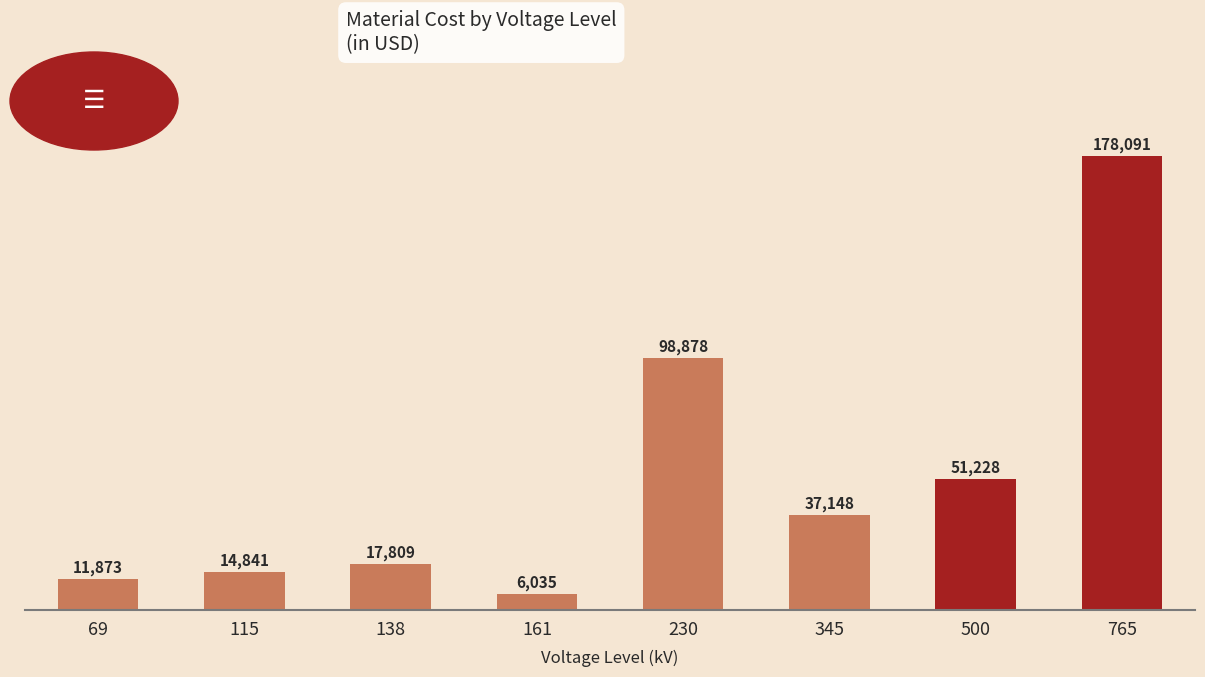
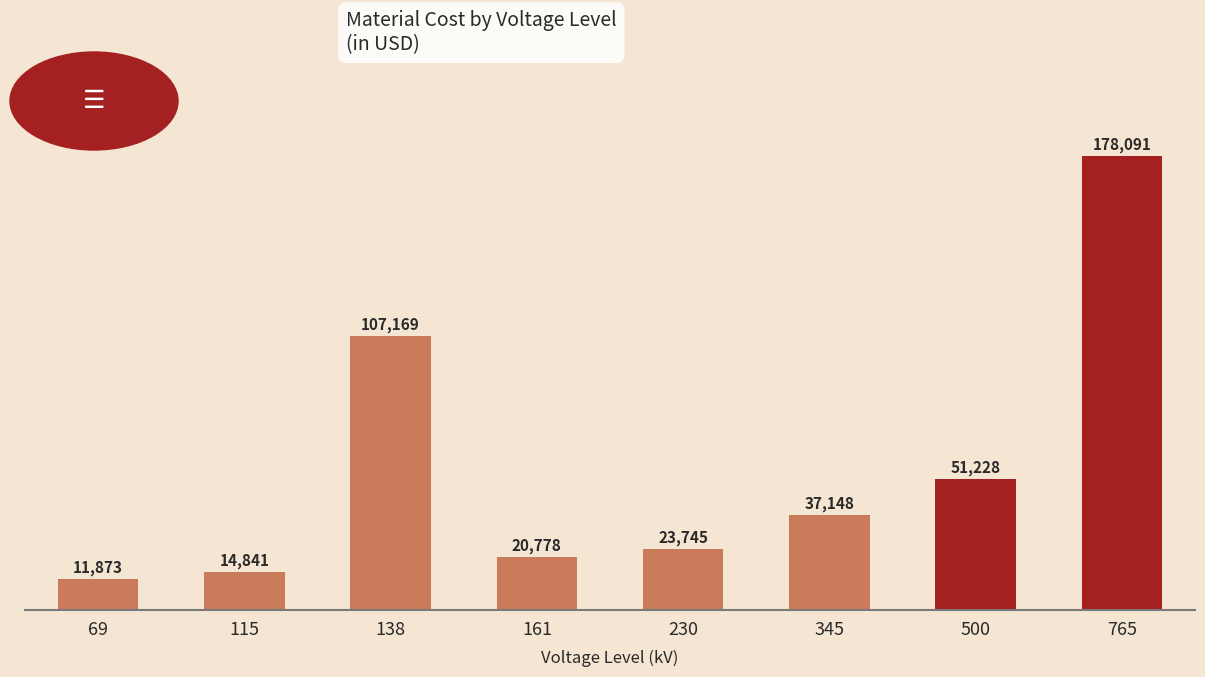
  {
    "69": "11,873",
    "115": "14,841",
-   "138": "17,809",
-   "161": "6,035",
-   "230": "98,878",
+   "138": "107,169",
+   "161": "20,778",
+   "230": "23,745",
    "345": "37,148",
    "500": "51,228",
    "765": "178,091"
  }
